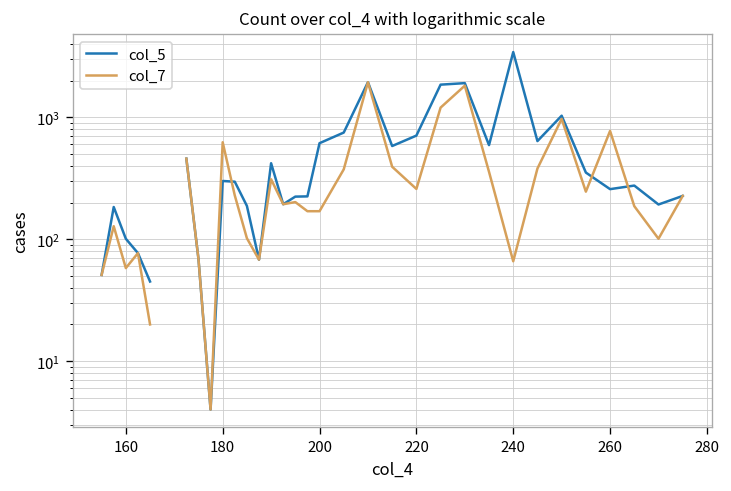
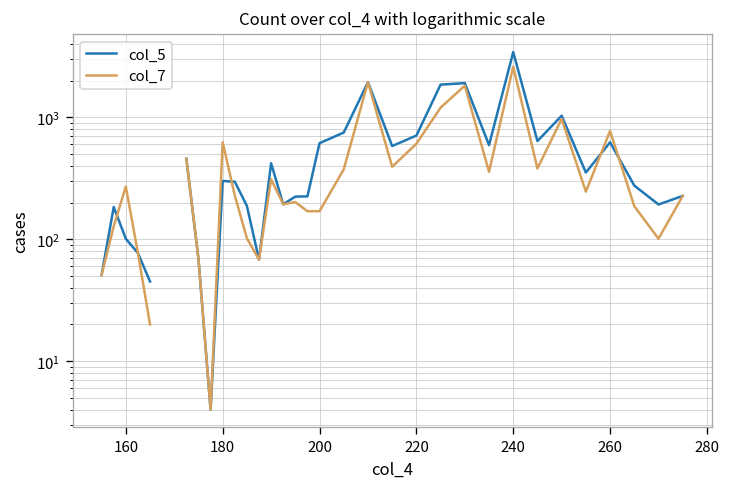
  {
    "col_5": {
      "160": 100,
      "180": 300,
      "200": 600,
      "220": 700,
      "240": 3400,
-     "260": 260
+     "260": 600
    },
    "col_7": {
-     "160": 60,
+     "160": 270,
      "180": 600,
      "200": 170,
-     "220": 260,
-     "240": 70,
+     "220": 600,
+     "240": 2600,
      "260": 800
    }
  }
